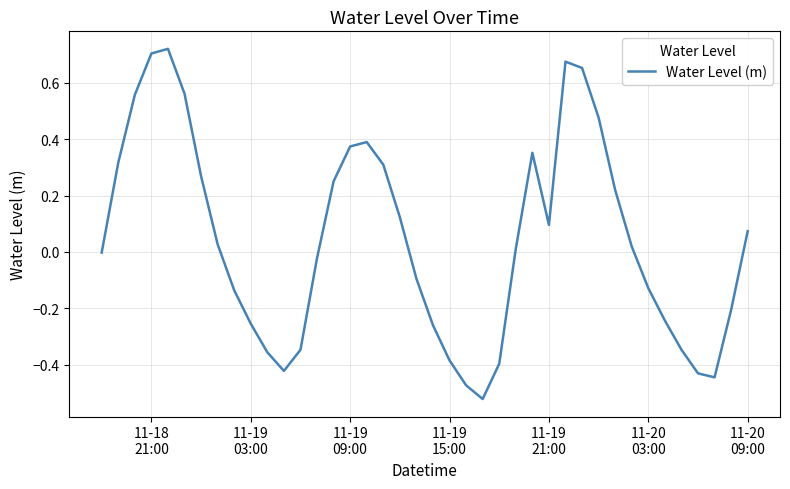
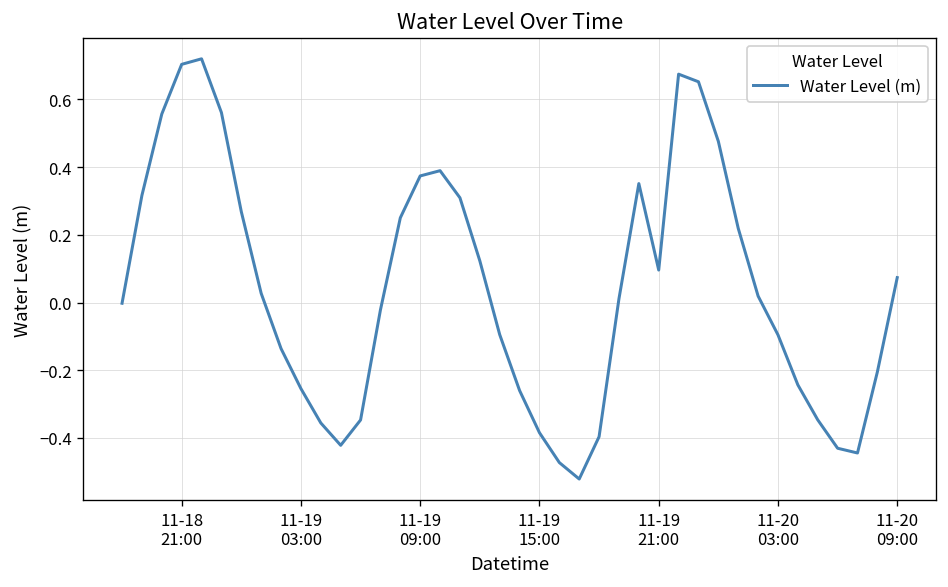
  {
    "11-18 21:00": 0.70,
    "11-19 03:00": -0.25,
    "11-19 09:00": 0.37,
    "11-19 15:00": -0.38,
    "11-19 21:00": 0.10,
-   "11-20 03:00": -0.13,
+   "11-20 03:00": -0.10,
    "11-20 09:00": 0.07
  }
